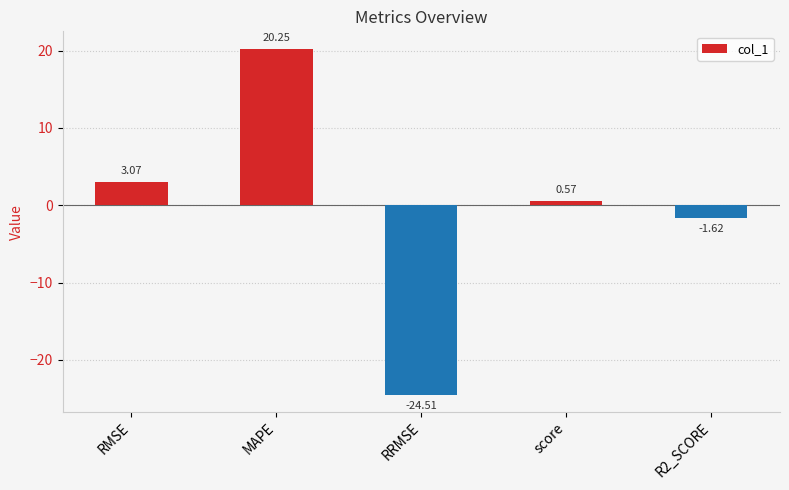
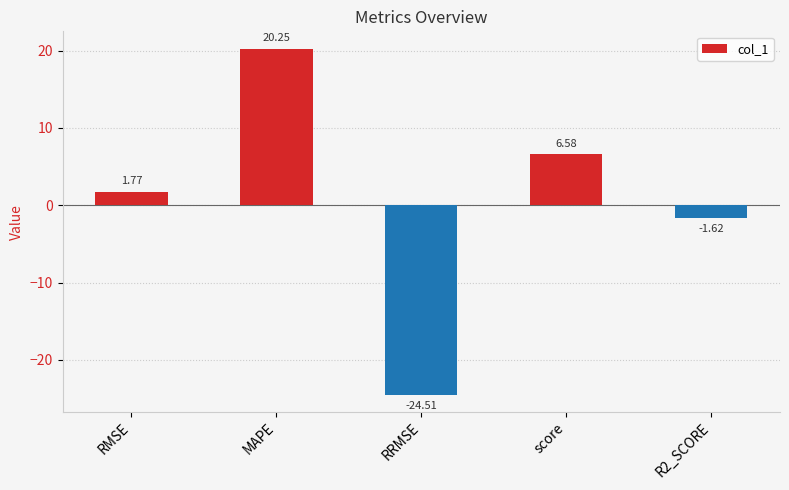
  {
-   "RMSE": 3.07,
+   "RMSE": 1.77,
    "MAPE": 20.25,
    "RRMSE": -24.51,
-   "score": 0.57,
+   "score": 6.58,
    "R2_SCORE": -1.62
  }
